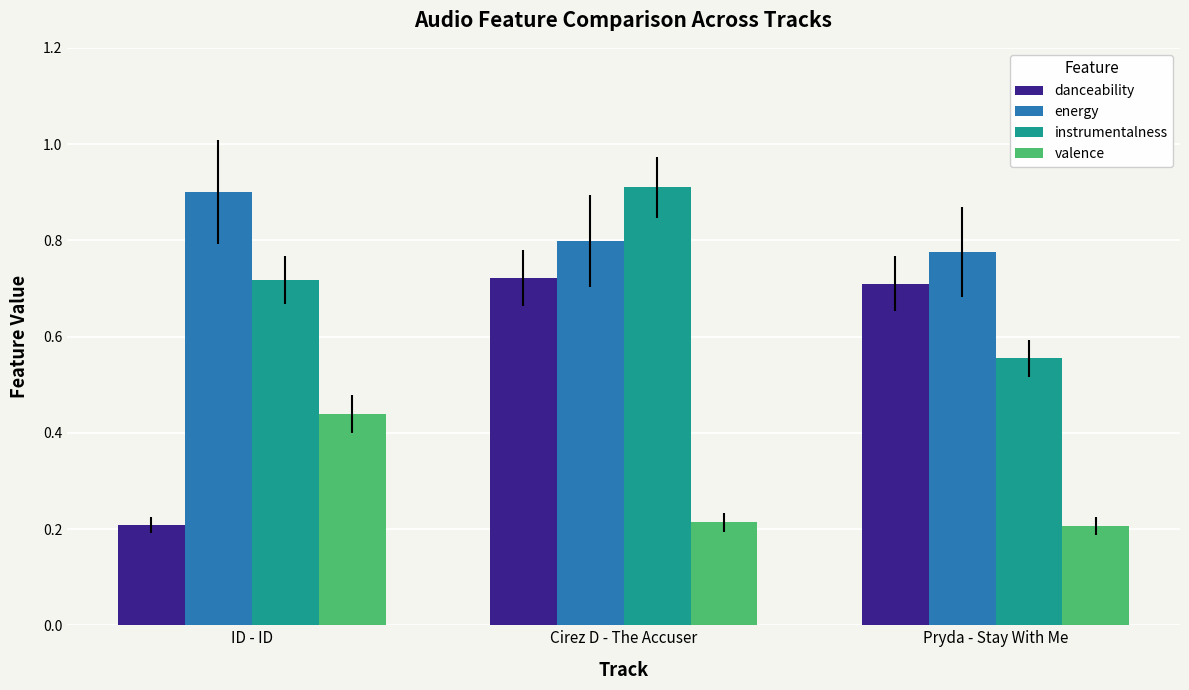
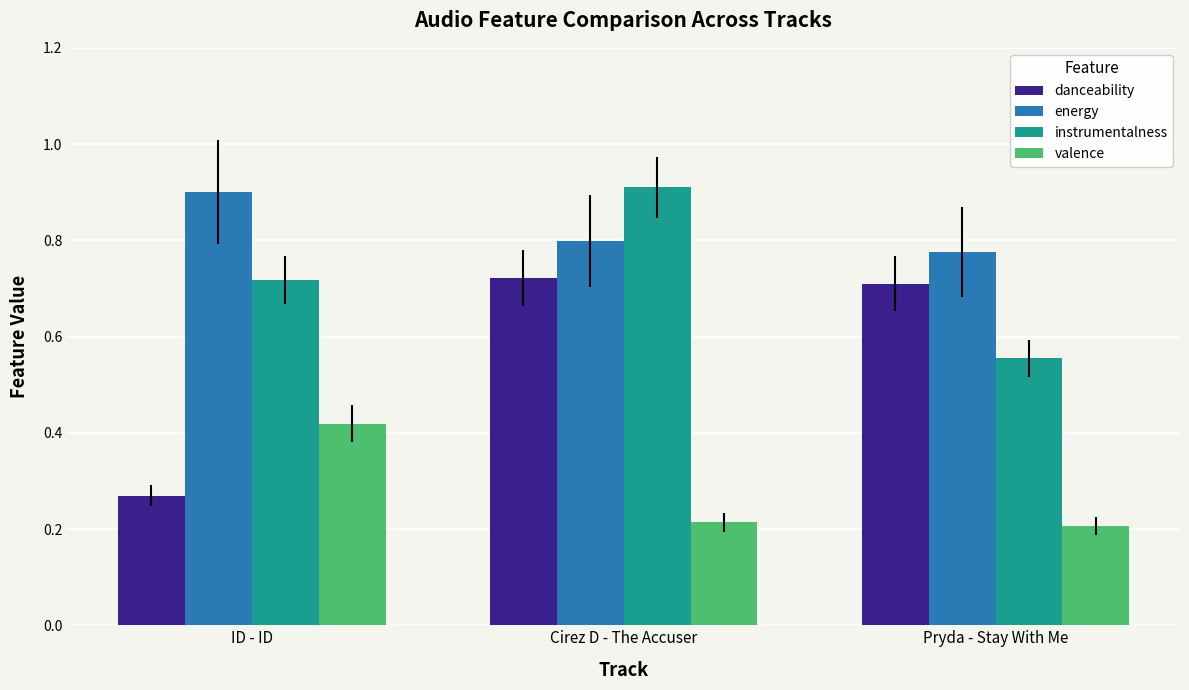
  {
    "danceability": {
-     "ID - ID": 0.21,
+     "ID - ID": 0.27,
      "Cirez D - The Accuser": 0.72,
      "Pryda - Stay With Me": 0.71
    },
    "valence": {
-     "ID - ID": 0.44,
+     "ID - ID": 0.42,
      "Cirez D - The Accuser": 0.21,
      "Pryda - Stay With Me": 0.21
    }
  }
